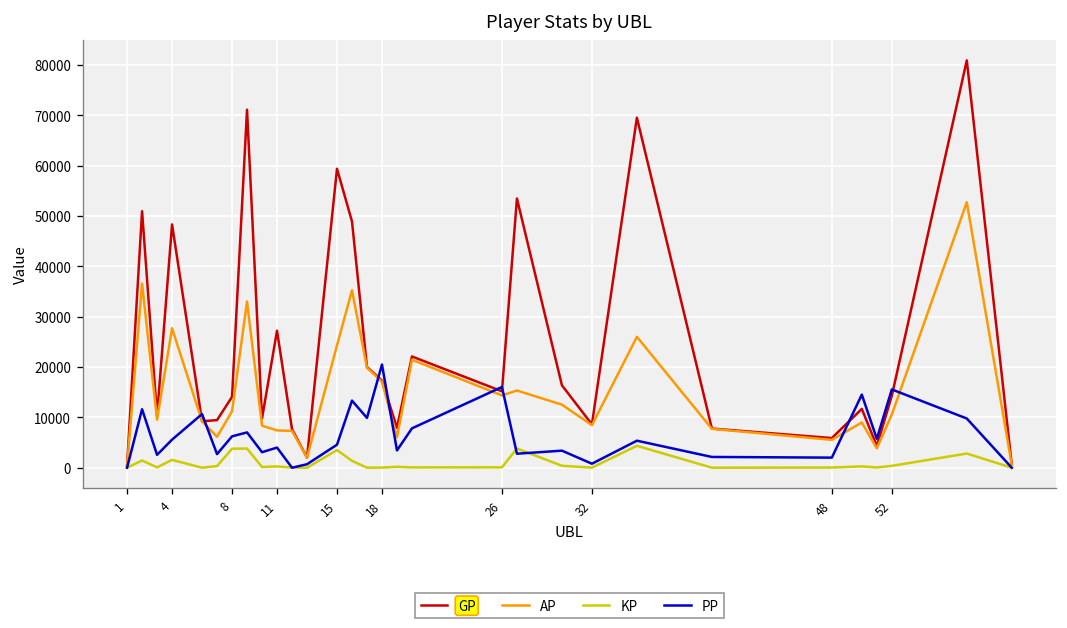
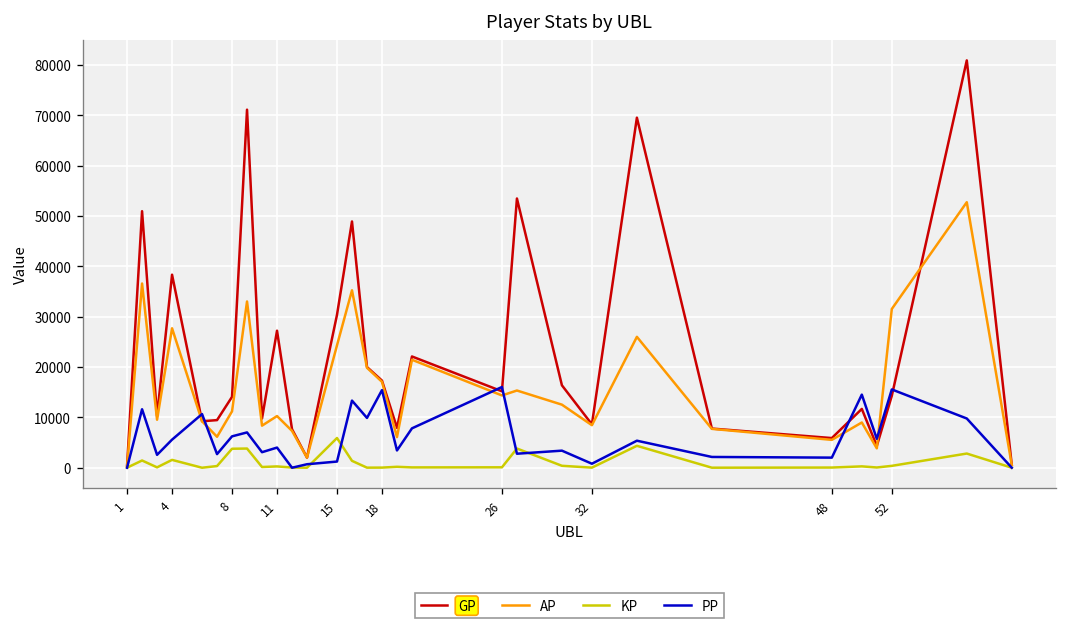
  {
    "GP": {
-     "4": 48000,
+     "4": 38000,
      "8": 14000,
      "11": 27000,
-     "15": 59000,
+     "15": 30000,
      "26": 15000,
      "52": 14000
    },
    "AP": {
      "4": 28000,
      "8": 11000,
-     "11": 7000,
+     "11": 10000,
      "15": 24000,
      "26": 14000,
-     "52": 11000
+     "52": 32000
    },
    "KP": {
      "4": 2000,
      "8": 4000,
      "11": 0,
-     "15": 4000,
+     "15": 6000,
      "18": 0,
      "26": 0,
      "32": 0,
      "48": 0,
      "52": 0
    },
    "PP": {
      "4": 6000,
      "8": 6000,
      "11": 4000,
-     "15": 5000,
-     "18": 21000,
+     "15": 1000,
+     "18": 15000,
      "26": 16000,
      "32": 1000,
      "48": 2000,
      "52": 16000
    }
  }
